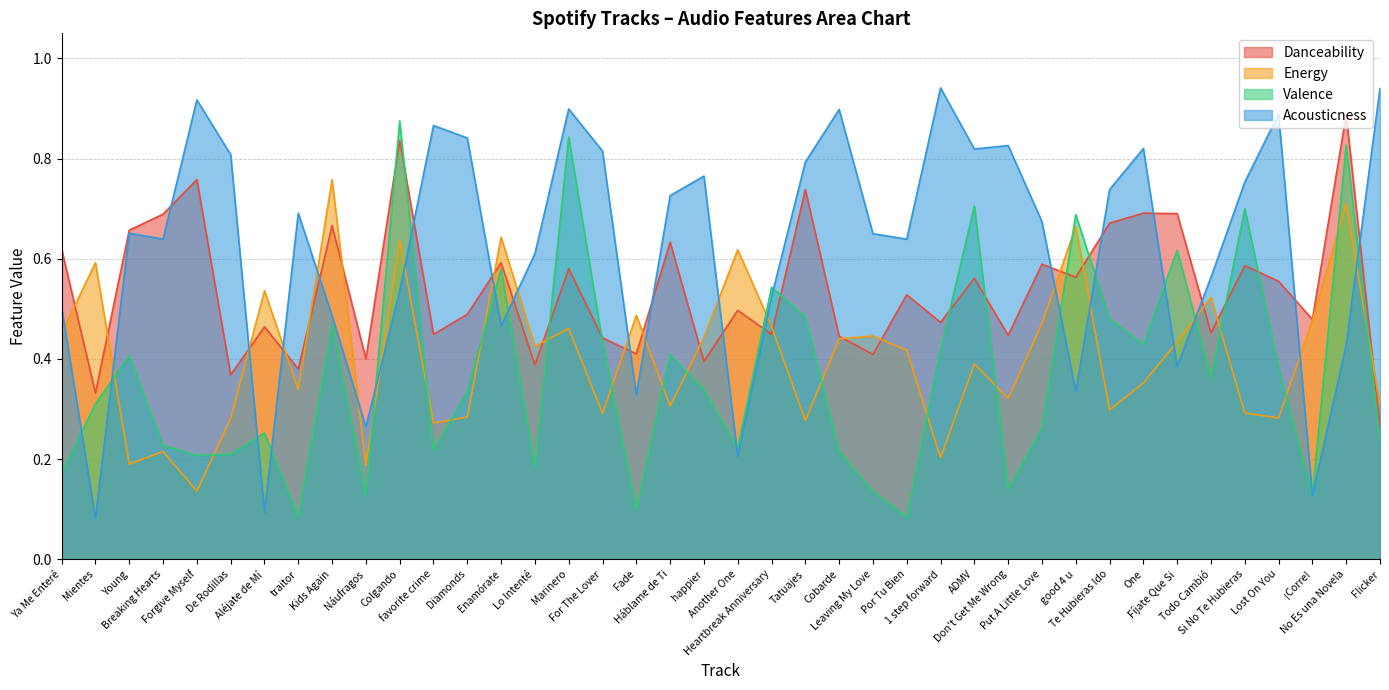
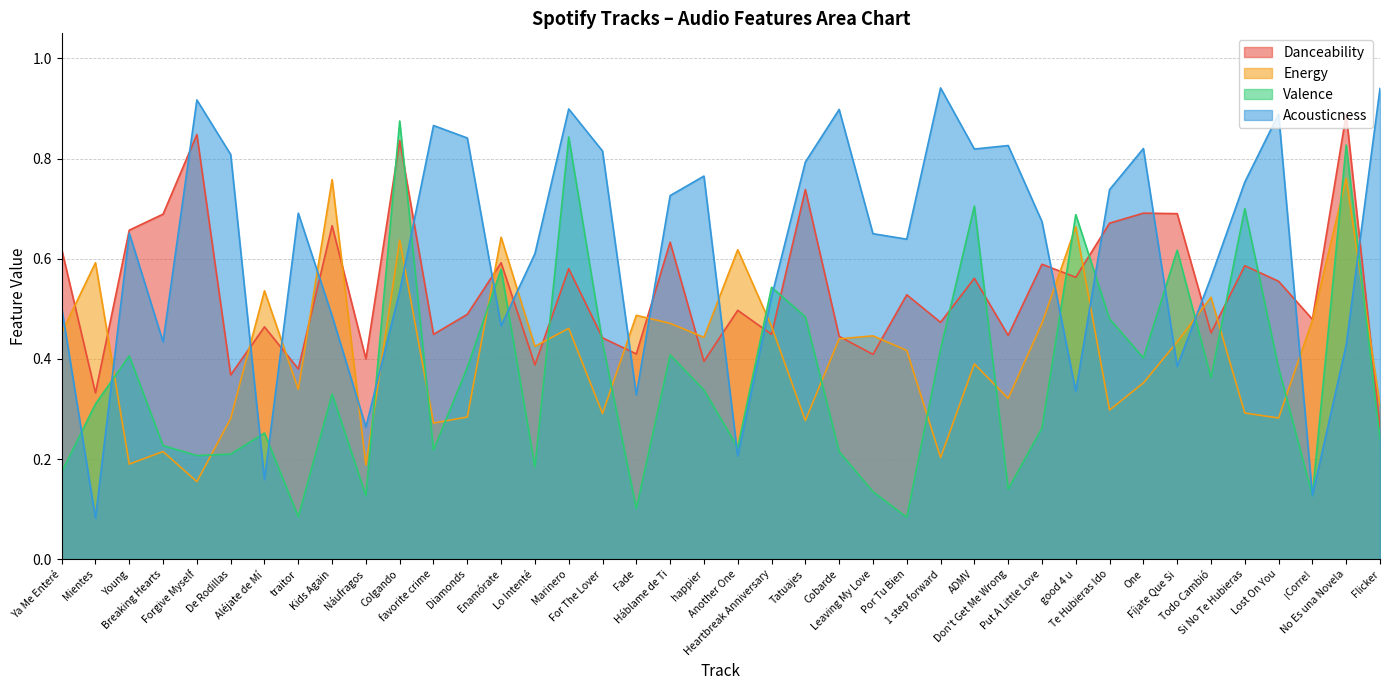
  {
    "Danceability": {
      "Ya Me Enteré": 0.62,
      "Mientes": 0.33,
      "Young": 0.66,
      "Breaking Hearts": 0.69,
-     "Forgive Myself": 0.76,
+     "Forgive Myself": 0.85,
      "De Rodillas": 0.37,
      "Aléjate de Mí": 0.46,
      "traitor": 0.38,
      "Kids Again": 0.67,
      "Náufragos": 0.40,
      "Colgando": 0.84,
      "favorite crime": 0.45,
      "Diamonds": 0.49,
      "Enamórate": 0.59,
      "Lo Intenté": 0.39,
      "Marinero": 0.58,
      "For The Lover": 0.44,
      "Fade": 0.41,
      "Háblame de Ti": 0.63,
      "happier": 0.40,
      "Another One": 0.50,
      "Heartbreak Anniversary": 0.45,
      "Tatuajes": 0.74,
      "Leaving My Love": 0.41,
      "Por Tu Bien": 0.53,
      "1 step forward": 0.47,
      "ADMV": 0.56,
      "Don't Get Me Wrong": 0.45,
      "Put A Little Love": 0.59,
      "good 4 u": 0.56,
      "Te Hubieras Ido": 0.67,
      "One": 0.69,
      "Fíjate Que Si": 0.69,
      "Todo Cambió": 0.45,
      "Si No Te Hubieras": 0.59,
      "Lost On You": 0.56,
      "Flicker": 0.26
    },
    "Energy": {
      "Ya Me Enteré": 0.45,
      "Mientes": 0.59,
      "Young": 0.19,
      "Breaking Hearts": 0.22,
-     "Forgive Myself": 0.14,
+     "Forgive Myself": 0.16,
      "De Rodillas": 0.28,
      "Aléjate de Mí": 0.54,
      "traitor": 0.34,
      "Kids Again": 0.76,
      "Náufragos": 0.19,
      "Colgando": 0.64,
      "favorite crime": 0.27,
      "Diamonds": 0.28,
      "Enamórate": 0.64,
      "Lo Intenté": 0.43,
      "Marinero": 0.46,
      "For The Lover": 0.29,
      "Fade": 0.49,
-     "Háblame de Ti": 0.31,
+     "Háblame de Ti": 0.47,
      "happier": 0.44,
      "Another One": 0.62,
      "Heartbreak Anniversary": 0.47,
      "Tatuajes": 0.28,
      "Leaving My Love": 0.45,
      "Por Tu Bien": 0.42,
      "1 step forward": 0.20,
      "ADMV": 0.39,
      "Don't Get Me Wrong": 0.32,
      "Put A Little Love": 0.47,
      "good 4 u": 0.66,
      "Te Hubieras Ido": 0.30,
      "One": 0.35,
      "Fíjate Que Si": 0.43,
      "Todo Cambió": 0.52,
      "Si No Te Hubieras": 0.29,
      "Lost On You": 0.28,
-     "No Es una Novela": 0.71,
+     "No Es una Novela": 0.76,
      "Flicker": 0.31
    },
    "Valence": {
      "Ya Me Enteré": 0.17,
      "Mientes": 0.31,
      "Young": 0.41,
      "Breaking Hearts": 0.23,
      "Forgive Myself": 0.21,
      "De Rodillas": 0.21,
      "Aléjate de Mí": 0.25,
      "traitor": 0.09,
-     "Kids Again": 0.47,
+     "Kids Again": 0.33,
      "Náufragos": 0.13,
      "Colgando": 0.88,
      "favorite crime": 0.22,
-     "Diamonds": 0.34,
+     "Diamonds": 0.38,
      "Enamórate": 0.58,
      "Lo Intenté": 0.18,
      "Marinero": 0.84,
      "For The Lover": 0.43,
      "Fade": 0.10,
      "Háblame de Ti": 0.41,
      "happier": 0.34,
      "Another One": 0.22,
      "Heartbreak Anniversary": 0.54,
      "Tatuajes": 0.48,
      "Cobarde": 0.22,
      "Leaving My Love": 0.14,
      "Por Tu Bien": 0.08,
      "1 step forward": 0.42,
      "ADMV": 0.71,
      "Don't Get Me Wrong": 0.14,
      "Put A Little Love": 0.26,
      "good 4 u": 0.69,
      "Te Hubieras Ido": 0.48,
-     "One": 0.43,
+     "One": 0.40,
      "Fíjate Que Si": 0.62,
      "Todo Cambió": 0.36,
      "Si No Te Hubieras": 0.70,
      "Lost On You": 0.38,
      "No Es una Novela": 0.83,
      "Flicker": 0.24
    },
    "Acousticness": {
      "Ya Me Enteré": 0.50,
      "Mientes": 0.08,
      "Young": 0.65,
-     "Breaking Hearts": 0.64,
+     "Breaking Hearts": 0.43,
      "Forgive Myself": 0.92,
      "De Rodillas": 0.81,
-     "Aléjate de Mí": 0.09,
+     "Aléjate de Mí": 0.16,
      "traitor": 0.69,
      "Kids Again": 0.49,
      "Náufragos": 0.26,
      "Colgando": 0.54,
      "favorite crime": 0.87,
      "Diamonds": 0.84,
      "Enamórate": 0.47,
      "Lo Intenté": 0.61,
      "Marinero": 0.90,
      "For The Lover": 0.82,
      "Fade": 0.33,
      "Háblame de Ti": 0.73,
      "happier": 0.77,
      "Another One": 0.21,
      "Heartbreak Anniversary": 0.52,
      "Tatuajes": 0.79,
      "Cobarde": 0.90,
      "Leaving My Love": 0.65,
      "Por Tu Bien": 0.64,
      "1 step forward": 0.94,
      "ADMV": 0.82,
      "Don't Get Me Wrong": 0.83,
      "Put A Little Love": 0.67,
      "good 4 u": 0.34,
      "Te Hubieras Ido": 0.74,
      "One": 0.82,
      "Fíjate Que Si": 0.39,
      "Todo Cambió": 0.56,
      "Si No Te Hubieras": 0.75,
      "No Es una Novela": 0.43,
      "Flicker": 0.94
    }
  }
